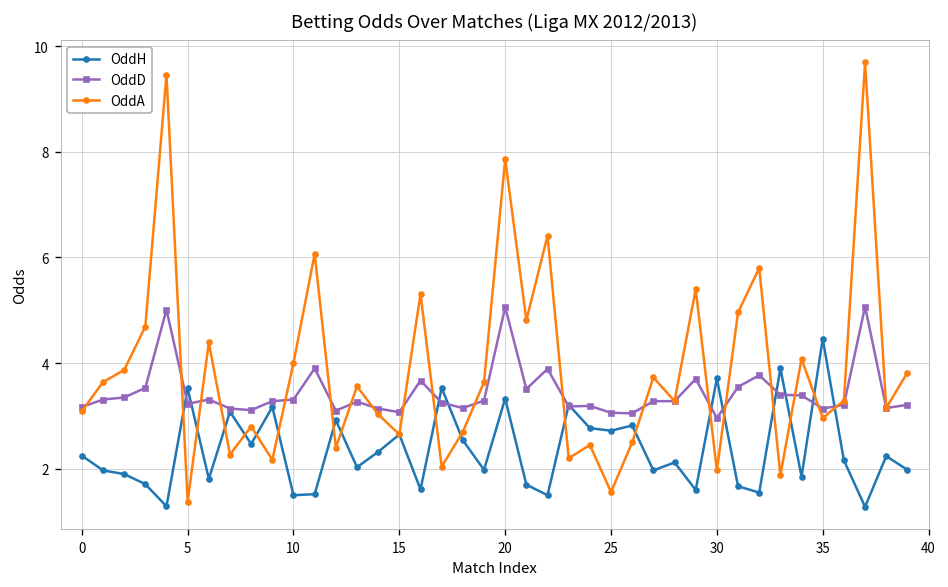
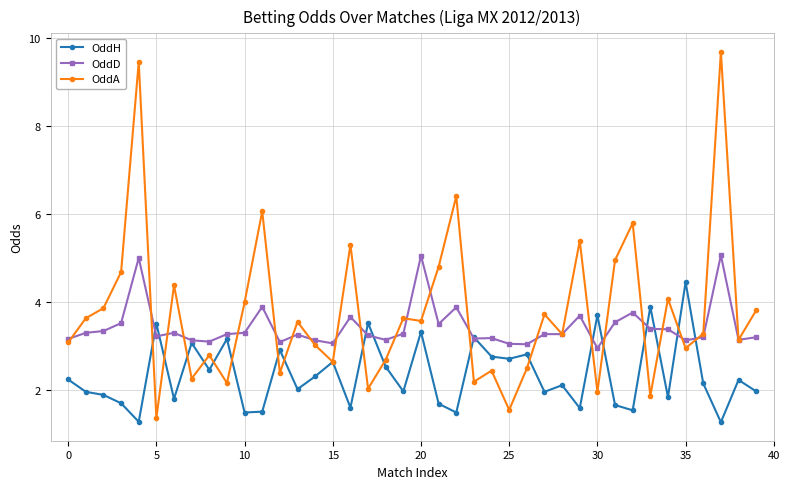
  {
    "OddH": {
      "0": 2.3,
      "5": 3.5,
      "10": 1.5,
      "20": 3.3,
      "25": 2.7,
      "30": 3.7,
      "35": 4.5
    },
    "OddD": {
      "0": 3.2,
      "5": 3.2,
      "10": 3.3,
      "15": 3.1,
      "20": 5.1,
      "25": 3.1,
      "30": 3.0,
      "35": 3.1
    },
    "OddA": {
      "0": 3.1,
      "5": 1.4,
      "10": 4.0,
-     "20": 7.9,
+     "20": 3.6,
      "25": 1.6,
      "30": 2.0,
      "35": 3.0
    }
  }
